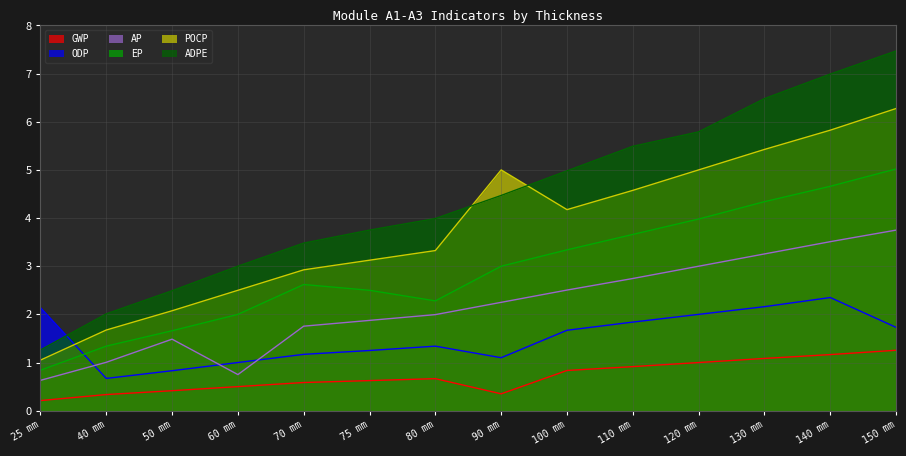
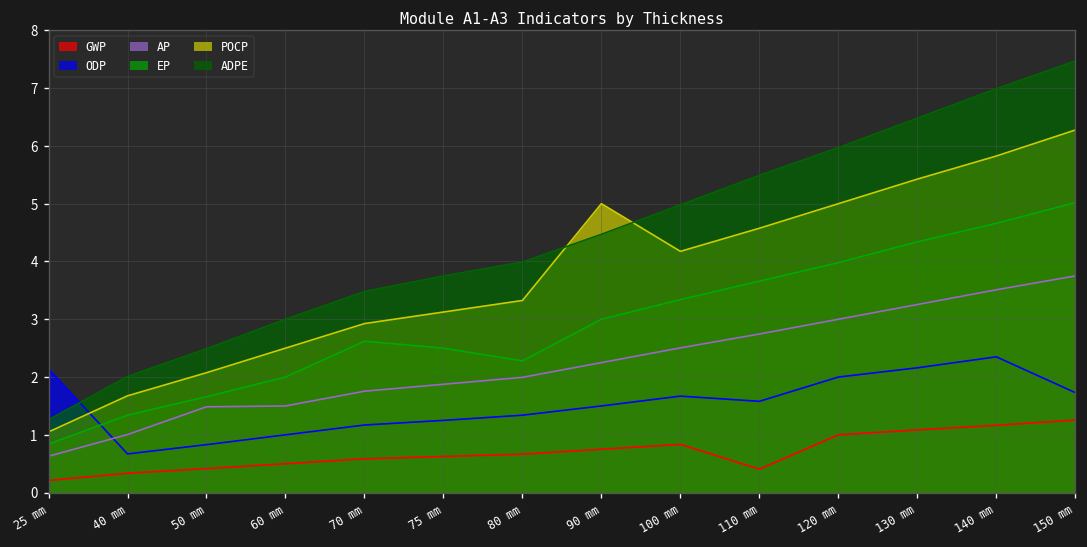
  {
    "GWP": {
      "25 mm": 0.2,
      "40 mm": 0.3,
      "50 mm": 0.4,
      "60 mm": 0.5,
      "70 mm": 0.6,
      "75 mm": 0.6,
      "80 mm": 0.7,
-     "90 mm": 0.4,
+     "90 mm": 0.8,
      "100 mm": 0.8,
-     "110 mm": 0.9,
+     "110 mm": 0.4,
      "120 mm": 1.0,
      "130 mm": 1.1,
      "140 mm": 1.2,
      "150 mm": 1.3
    },
    "ODP": {
      "25 mm": 2.1,
      "40 mm": 0.7,
      "50 mm": 0.8,
      "60 mm": 1.0,
      "70 mm": 1.2,
      "75 mm": 1.3,
      "80 mm": 1.3,
-     "90 mm": 1.1,
+     "90 mm": 1.5,
      "100 mm": 1.7,
-     "110 mm": 1.8,
+     "110 mm": 1.6,
      "120 mm": 2.0,
      "130 mm": 2.2,
      "140 mm": 2.4,
      "150 mm": 1.7
    },
    "AP": {
      "25 mm": 0.6,
      "40 mm": 1.0,
      "50 mm": 1.5,
-     "60 mm": 0.8,
+     "60 mm": 1.5,
      "70 mm": 1.8,
      "75 mm": 1.9,
      "80 mm": 2.0,
      "90 mm": 2.3,
      "100 mm": 2.5,
      "110 mm": 2.7,
      "120 mm": 3.0,
      "130 mm": 3.3,
      "140 mm": 3.5,
      "150 mm": 3.8
    },
    "EP": {
      "25 mm": 0.8,
      "40 mm": 1.3,
      "50 mm": 1.7,
      "60 mm": 2.0,
      "70 mm": 2.6,
      "75 mm": 2.5,
      "80 mm": 2.3,
      "90 mm": 3.0,
      "100 mm": 3.3,
      "110 mm": 3.7,
      "120 mm": 4.0,
      "130 mm": 4.3,
      "140 mm": 4.7,
      "150 mm": 5.0
    },
    "POCP": {
      "25 mm": 1.1,
      "40 mm": 1.7,
      "50 mm": 2.1,
      "60 mm": 2.5,
      "70 mm": 2.9,
      "75 mm": 3.1,
      "80 mm": 3.3,
      "90 mm": 5.0,
      "100 mm": 4.2,
      "110 mm": 4.6,
      "120 mm": 5.0,
      "130 mm": 5.4,
      "140 mm": 5.8,
      "150 mm": 6.3
    },
    "ADPE": {
      "25 mm": 1.3,
      "40 mm": 2.0,
      "50 mm": 2.5,
      "60 mm": 3.0,
      "70 mm": 3.5,
      "75 mm": 3.8,
      "80 mm": 4.0,
      "90 mm": 4.5,
      "100 mm": 5.0,
      "110 mm": 5.5,
-     "120 mm": 5.8,
+     "120 mm": 6.0,
      "130 mm": 6.5,
      "140 mm": 7.0,
      "150 mm": 7.5
    }
  }
